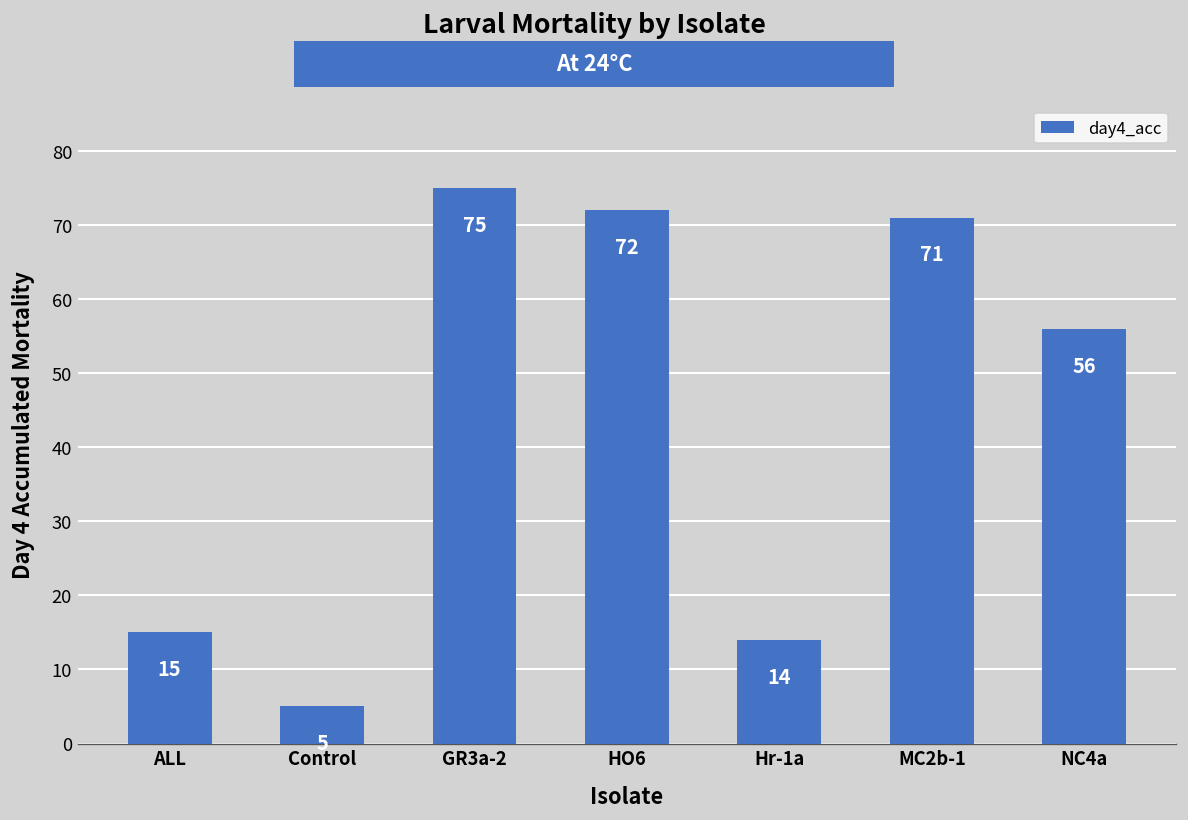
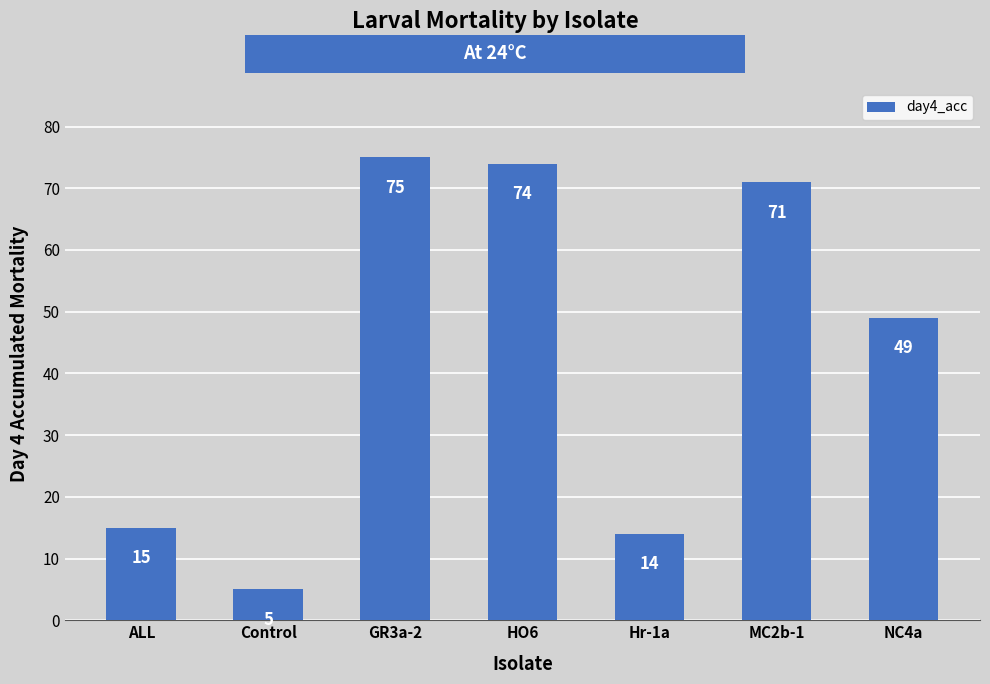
  {
    "ALL": 15,
    "Control": 5,
    "GR3a-2": 75,
-   "HO6": 72,
+   "HO6": 74,
    "Hr-1a": 14,
    "MC2b-1": 71,
-   "NC4a": 56
+   "NC4a": 49
  }
